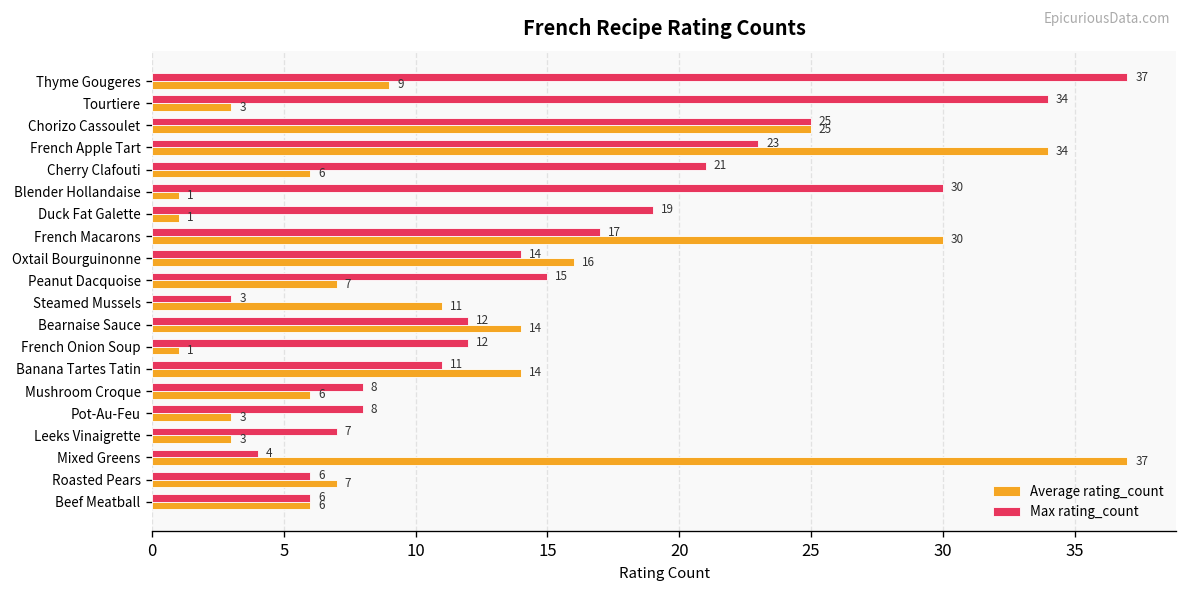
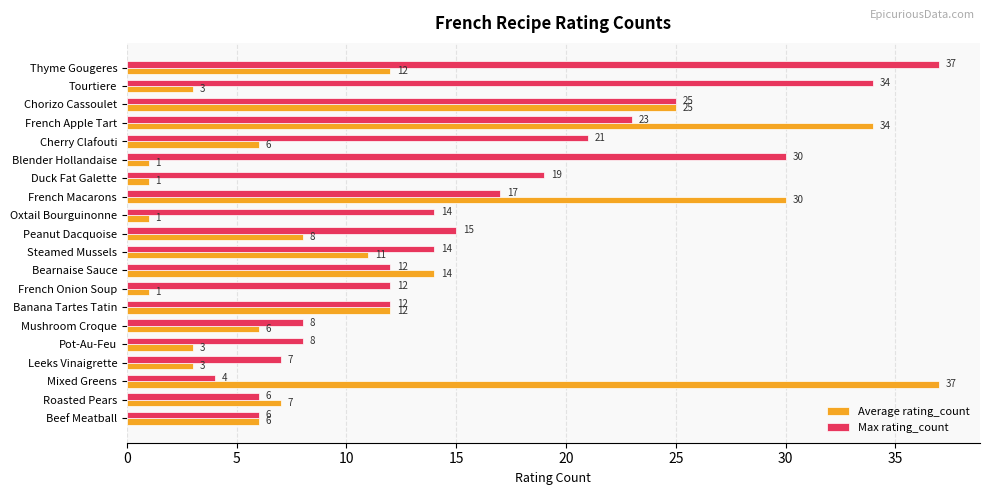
  {
    "Average rating_count": {
-     "Thyme Gougeres": 9,
+     "Thyme Gougeres": 12,
      "Tourtiere": 3,
      "French Apple Tart": 34,
      "Cherry Clafouti": 6,
      "Blender Hollandaise": 1,
      "Duck Fat Galette": 1,
      "French Macarons": 30,
-     "Oxtail Bourguinonne": 16,
-     "Peanut Dacquoise": 7,
+     "Oxtail Bourguinonne": 1,
+     "Peanut Dacquoise": 8,
      "Steamed Mussels": 11,
      "Bearnaise Sauce": 14,
      "French Onion Soup": 1,
-     "Banana Tartes Tatin": 14,
+     "Banana Tartes Tatin": 12,
      "Mushroom Croque": 6,
      "Pot-Au-Feu": 3,
      "Leeks Vinaigrette": 3,
      "Mixed Greens": 37,
      "Roasted Pears": 7
    },
    "Max rating_count": {
      "Thyme Gougeres": 37,
      "Tourtiere": 34,
      "French Apple Tart": 23,
      "Cherry Clafouti": 21,
      "Blender Hollandaise": 30,
      "Duck Fat Galette": 19,
      "French Macarons": 17,
      "Oxtail Bourguinonne": 14,
      "Peanut Dacquoise": 15,
-     "Steamed Mussels": 3,
+     "Steamed Mussels": 14,
      "Bearnaise Sauce": 12,
      "French Onion Soup": 12,
-     "Banana Tartes Tatin": 11,
+     "Banana Tartes Tatin": 12,
      "Mushroom Croque": 8,
      "Pot-Au-Feu": 8,
      "Leeks Vinaigrette": 7,
      "Mixed Greens": 4,
      "Roasted Pears": 6
    }
  }
